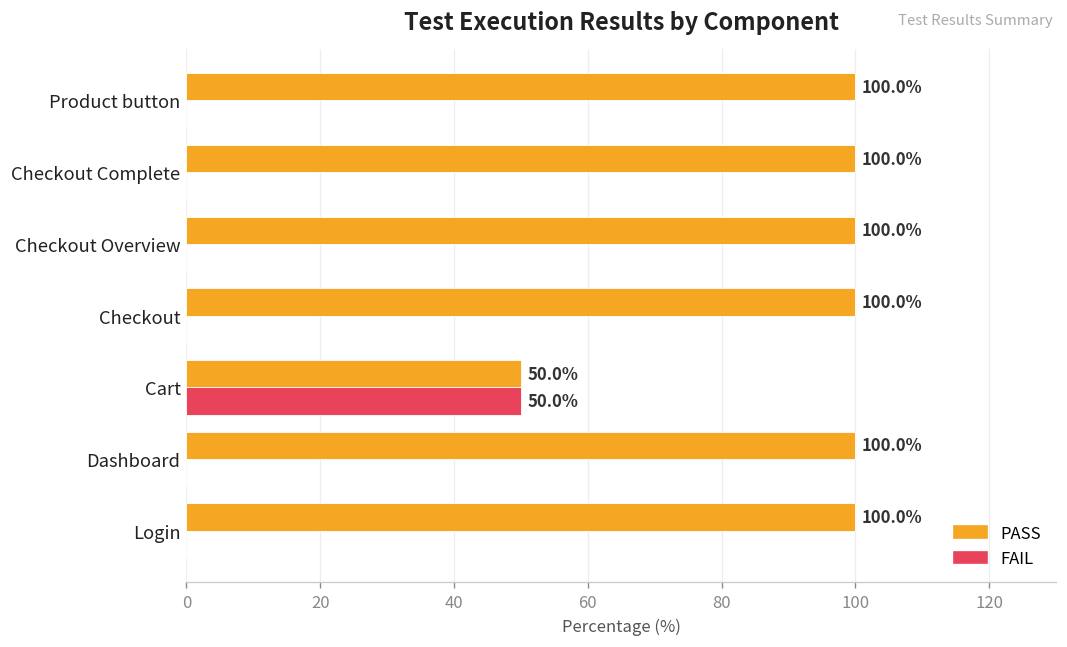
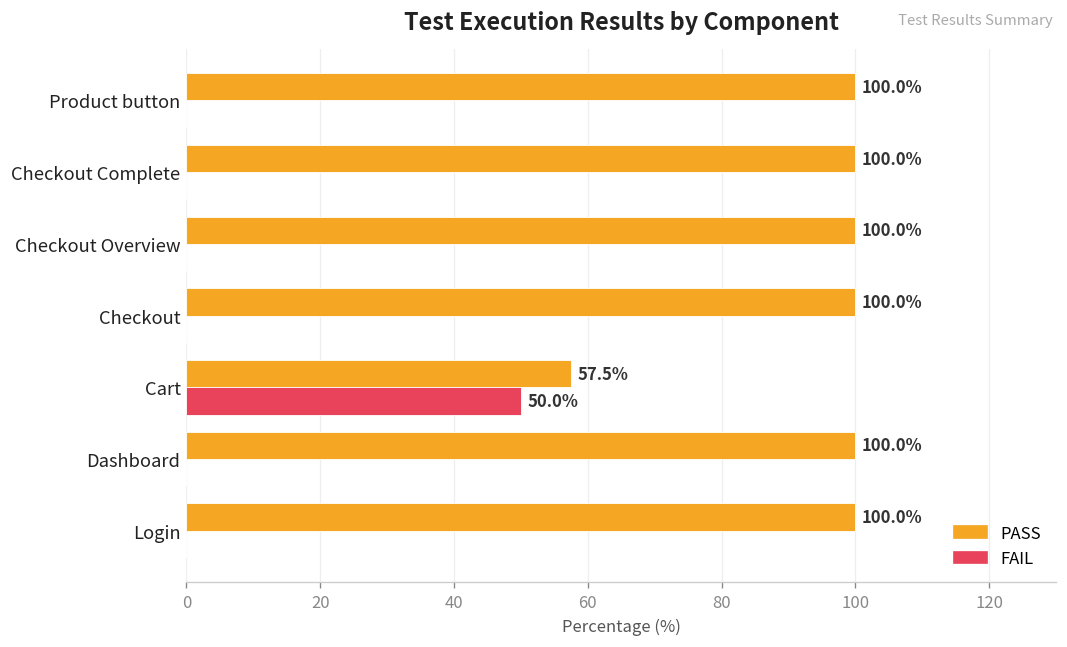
  {
    "PASS": {
      "Product button": "100.0%",
      "Checkout Complete": "100.0%",
      "Checkout Overview": "100.0%",
      "Checkout": "100.0%",
-     "Cart": "50.0%",
+     "Cart": "57.5%",
      "Dashboard": "100.0%",
      "Login": "100.0%"
    },
    "FAIL": {
      "Cart": "50.0%"
    }
  }
